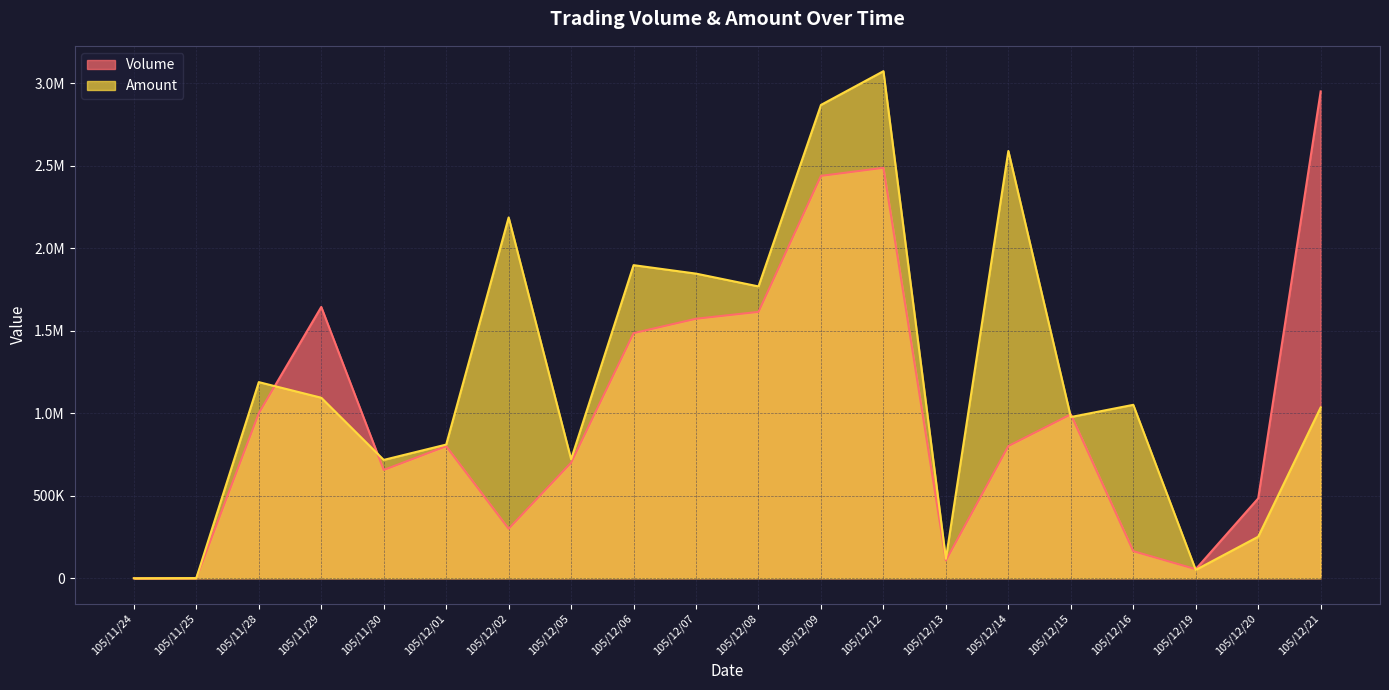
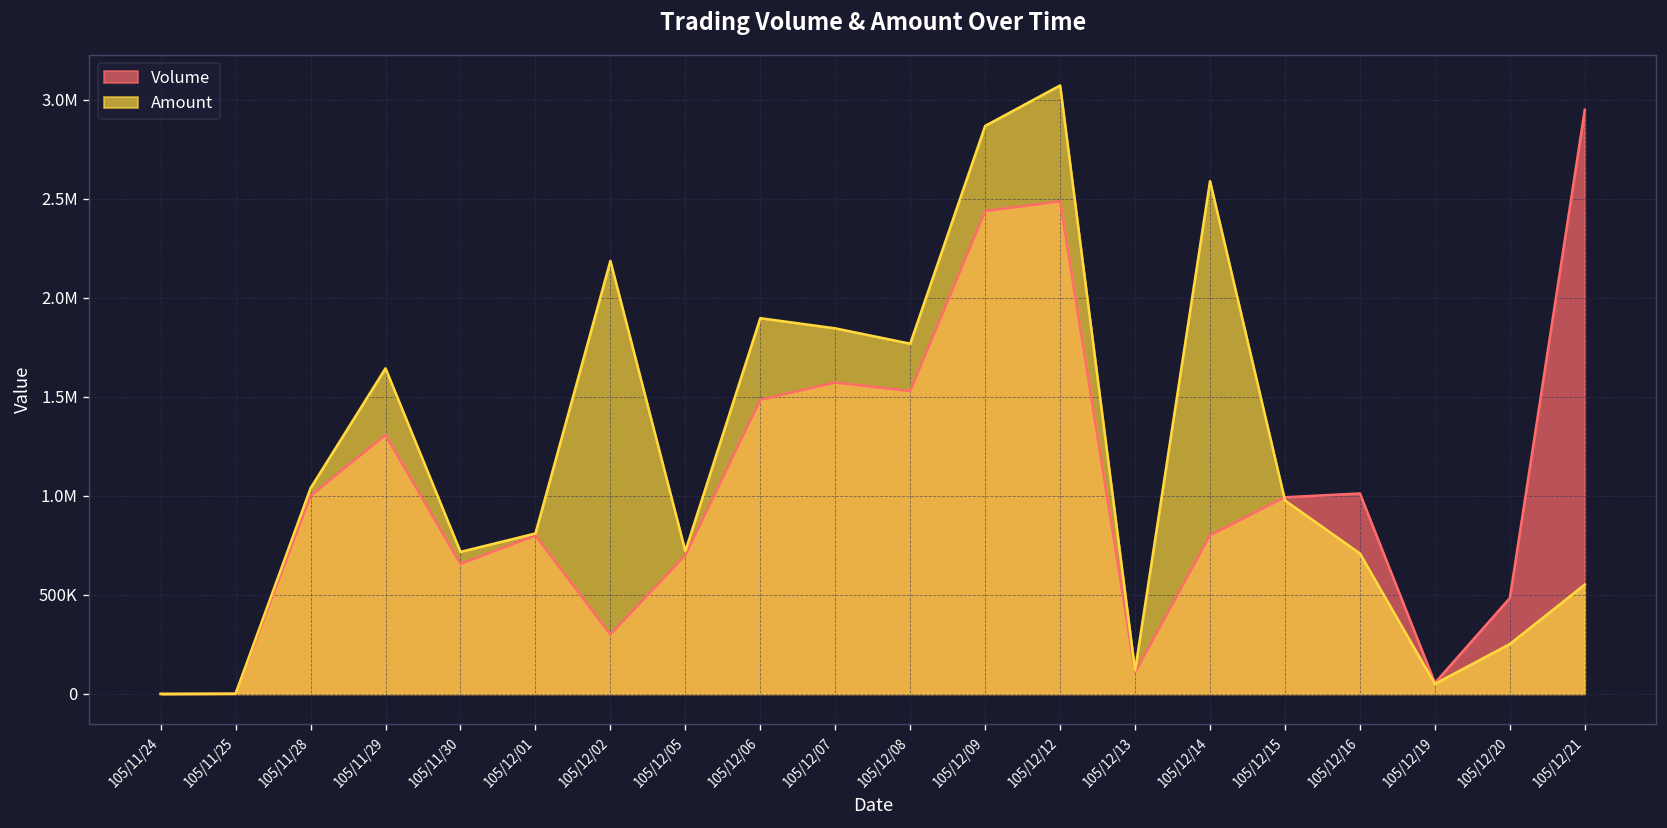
  {
    "Volume": {
      "105/11/28": 1000000,
-     "105/11/29": 1640000,
+     "105/11/29": 1310000,
      "105/11/30": 660000,
      "105/12/02": 300000,
      "105/12/05": 700000,
      "105/12/06": 1490000,
      "105/12/07": 1570000,
-     "105/12/08": 1610000,
+     "105/12/08": 1530000,
      "105/12/09": 2440000,
      "105/12/12": 2490000,
      "105/12/14": 800000,
      "105/12/15": 990000,
-     "105/12/16": 160000,
+     "105/12/16": 1010000,
      "105/12/20": 480000,
      "105/12/21": 2950000
    },
    "Amount": {
-     "105/11/28": 1190000,
-     "105/11/29": 1090000,
+     "105/11/28": 1040000,
+     "105/11/29": 1640000,
      "105/11/30": 720000,
      "105/12/02": 2190000,
      "105/12/05": 720000,
      "105/12/06": 1900000,
      "105/12/07": 1850000,
      "105/12/08": 1770000,
      "105/12/09": 2870000,
      "105/12/12": 3070000,
      "105/12/14": 2590000,
      "105/12/15": 980000,
-     "105/12/16": 1050000,
+     "105/12/16": 710000,
      "105/12/20": 250000,
-     "105/12/21": 1040000
+     "105/12/21": 550000
    }
  }
